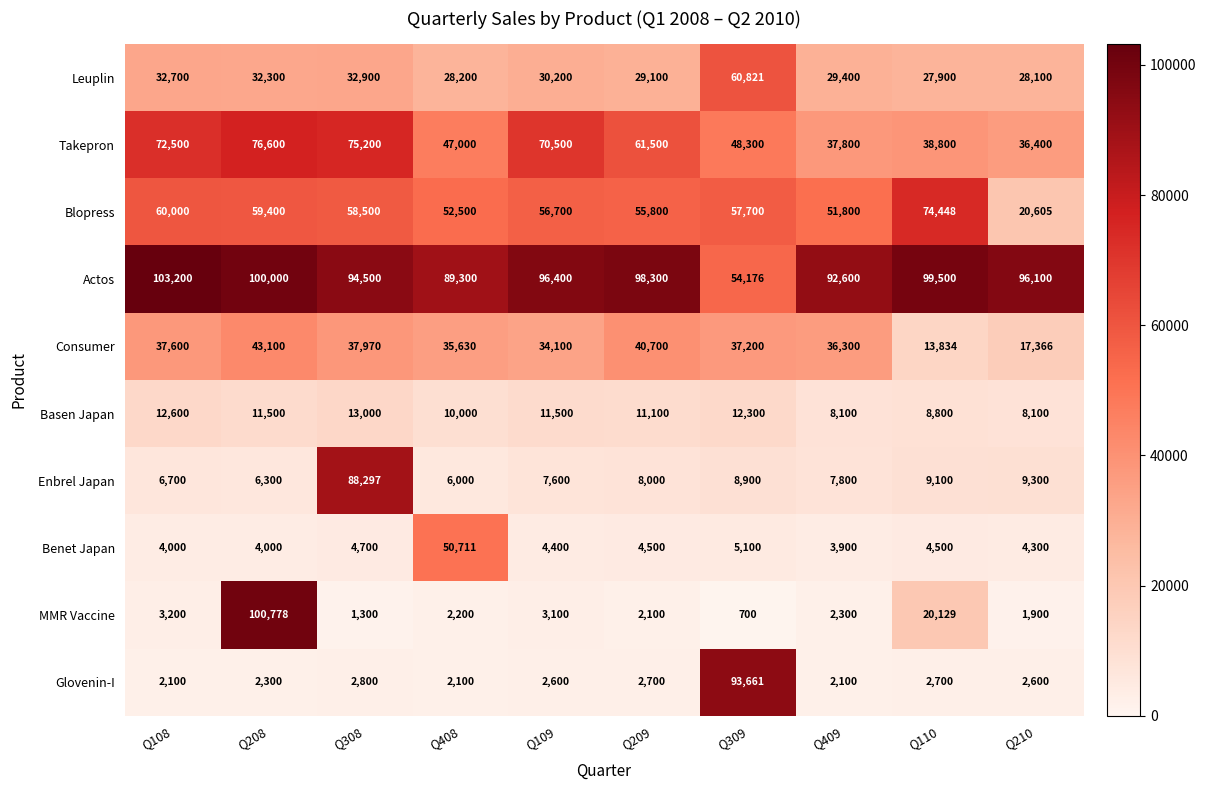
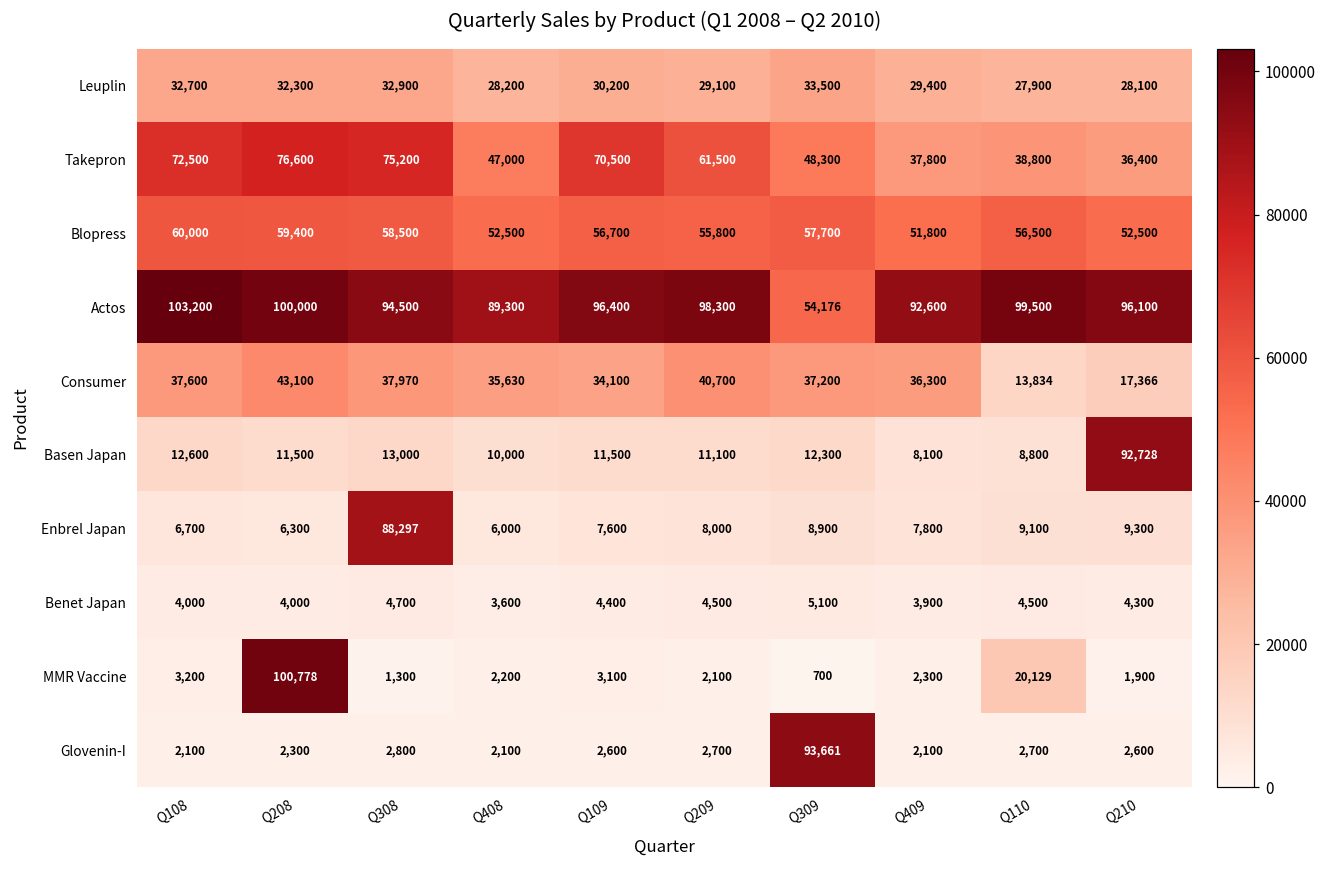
  {
    "Leuplin": {
      "Q108": "32,700",
      "Q208": "32,300",
      "Q308": "32,900",
      "Q408": "28,200",
      "Q109": "30,200",
      "Q209": "29,100",
-     "Q309": "60,821",
+     "Q309": "33,500",
      "Q409": "29,400",
      "Q110": "27,900",
      "Q210": "28,100"
    },
    "Takepron": {
      "Q108": "72,500",
      "Q208": "76,600",
      "Q308": "75,200",
      "Q408": "47,000",
      "Q109": "70,500",
      "Q209": "61,500",
      "Q309": "48,300",
      "Q409": "37,800",
      "Q110": "38,800",
      "Q210": "36,400"
    },
    "Blopress": {
      "Q108": "60,000",
      "Q208": "59,400",
      "Q308": "58,500",
      "Q408": "52,500",
      "Q109": "56,700",
      "Q209": "55,800",
      "Q309": "57,700",
      "Q409": "51,800",
-     "Q110": "74,448",
-     "Q210": "20,605"
+     "Q110": "56,500",
+     "Q210": "52,500"
    },
    "Actos": {
      "Q108": "103,200",
      "Q208": "100,000",
      "Q308": "94,500",
      "Q408": "89,300",
      "Q109": "96,400",
      "Q209": "98,300",
      "Q309": "54,176",
      "Q409": "92,600",
      "Q110": "99,500",
      "Q210": "96,100"
    },
    "Consumer": {
      "Q108": "37,600",
      "Q208": "43,100",
      "Q308": "37,970",
      "Q408": "35,630",
      "Q109": "34,100",
      "Q209": "40,700",
      "Q309": "37,200",
      "Q409": "36,300",
      "Q110": "13,834",
      "Q210": "17,366"
    },
    "Basen Japan": {
      "Q108": "12,600",
      "Q208": "11,500",
      "Q308": "13,000",
      "Q408": "10,000",
      "Q109": "11,500",
      "Q209": "11,100",
      "Q309": "12,300",
      "Q409": "8,100",
      "Q110": "8,800",
-     "Q210": "8,100"
+     "Q210": "92,728"
    },
    "Enbrel Japan": {
      "Q108": "6,700",
      "Q208": "6,300",
      "Q308": "88,297",
      "Q408": "6,000",
      "Q109": "7,600",
      "Q209": "8,000",
      "Q309": "8,900",
      "Q409": "7,800",
      "Q110": "9,100",
      "Q210": "9,300"
    },
    "Benet Japan": {
      "Q108": "4,000",
      "Q208": "4,000",
      "Q308": "4,700",
-     "Q408": "50,711",
+     "Q408": "3,600",
      "Q109": "4,400",
      "Q209": "4,500",
      "Q309": "5,100",
      "Q409": "3,900",
      "Q110": "4,500",
      "Q210": "4,300"
    },
    "MMR Vaccine": {
      "Q108": "3,200",
      "Q208": "100,778",
      "Q308": "1,300",
      "Q408": "2,200",
      "Q109": "3,100",
      "Q209": "2,100",
      "Q309": "700",
      "Q409": "2,300",
      "Q110": "20,129",
      "Q210": "1,900"
    },
    "Glovenin-I": {
      "Q108": "2,100",
      "Q208": "2,300",
      "Q308": "2,800",
      "Q408": "2,100",
      "Q109": "2,600",
      "Q209": "2,700",
      "Q309": "93,661",
      "Q409": "2,100",
      "Q110": "2,700",
      "Q210": "2,600"
    }
  }
